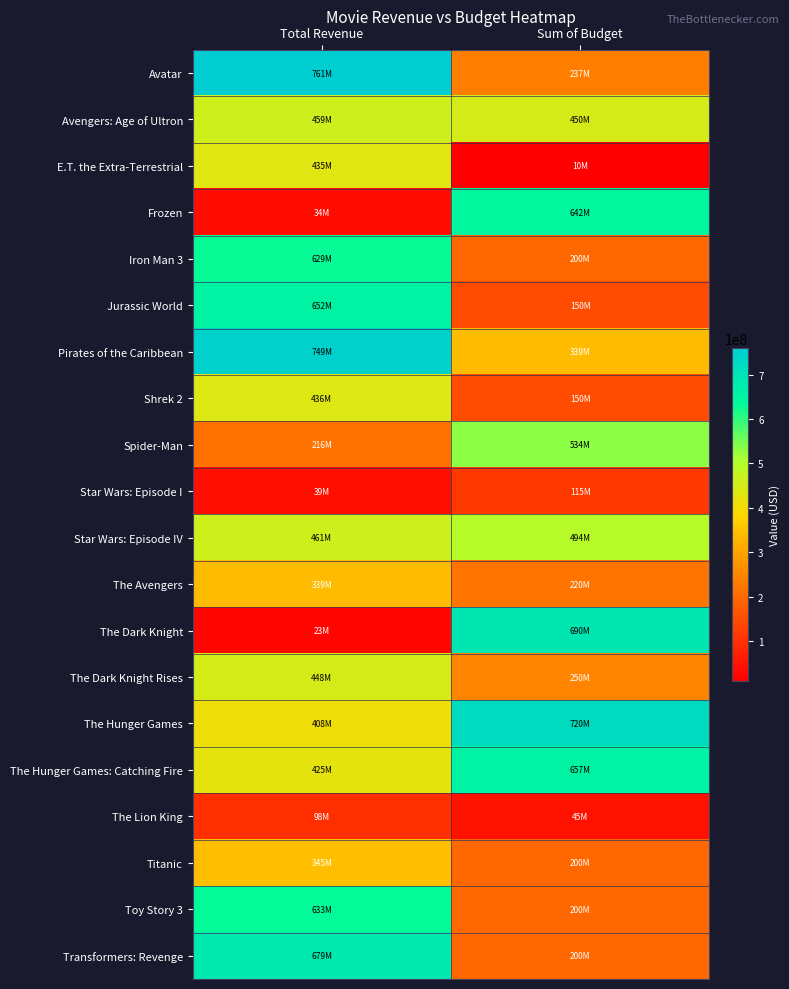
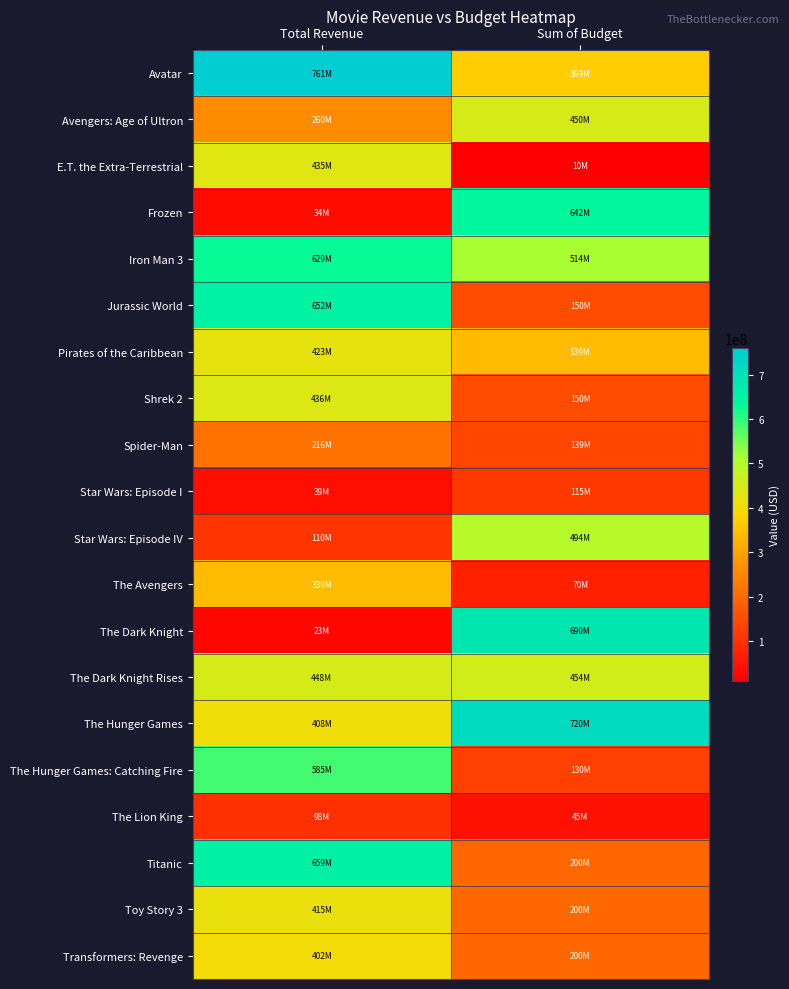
  {
    "Avatar": {
      "Total Revenue": "761M",
-     "Sum of Budget": "237M"
+     "Sum of Budget": "369M"
    },
    "Avengers: Age of Ultron": {
-     "Total Revenue": "459M",
+     "Total Revenue": "260M",
      "Sum of Budget": "450M"
    },
    "E.T. the Extra-Terrestrial": {
      "Total Revenue": "435M",
      "Sum of Budget": "10M"
    },
    "Frozen": {
      "Total Revenue": "34M",
      "Sum of Budget": "642M"
    },
    "Iron Man 3": {
      "Total Revenue": "629M",
-     "Sum of Budget": "200M"
+     "Sum of Budget": "514M"
    },
    "Jurassic World": {
      "Total Revenue": "652M",
      "Sum of Budget": "150M"
    },
    "Pirates of the Caribbean": {
-     "Total Revenue": "749M",
+     "Total Revenue": "423M",
      "Sum of Budget": "339M"
    },
    "Shrek 2": {
      "Total Revenue": "436M",
      "Sum of Budget": "150M"
    },
    "Spider-Man": {
      "Total Revenue": "216M",
-     "Sum of Budget": "534M"
+     "Sum of Budget": "139M"
    },
    "Star Wars: Episode I": {
      "Total Revenue": "39M",
      "Sum of Budget": "115M"
    },
    "Star Wars: Episode IV": {
-     "Total Revenue": "461M",
+     "Total Revenue": "110M",
      "Sum of Budget": "494M"
    },
    "The Avengers": {
      "Total Revenue": "339M",
-     "Sum of Budget": "220M"
+     "Sum of Budget": "70M"
    },
    "The Dark Knight": {
      "Total Revenue": "23M",
      "Sum of Budget": "690M"
    },
    "The Dark Knight Rises": {
      "Total Revenue": "448M",
-     "Sum of Budget": "250M"
+     "Sum of Budget": "454M"
    },
    "The Hunger Games": {
      "Total Revenue": "408M",
      "Sum of Budget": "720M"
    },
    "The Hunger Games: Catching Fire": {
-     "Total Revenue": "425M",
-     "Sum of Budget": "657M"
+     "Total Revenue": "585M",
+     "Sum of Budget": "130M"
    },
    "The Lion King": {
      "Total Revenue": "98M",
      "Sum of Budget": "45M"
    },
    "Titanic": {
-     "Total Revenue": "345M",
+     "Total Revenue": "659M",
      "Sum of Budget": "200M"
    },
    "Toy Story 3": {
-     "Total Revenue": "633M",
+     "Total Revenue": "415M",
      "Sum of Budget": "200M"
    },
    "Transformers: Revenge": {
-     "Total Revenue": "679M",
+     "Total Revenue": "402M",
      "Sum of Budget": "200M"
    }
  }
